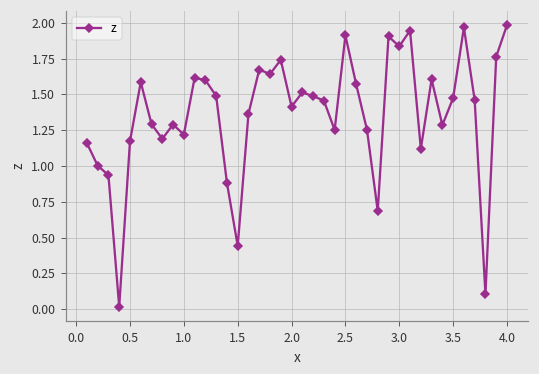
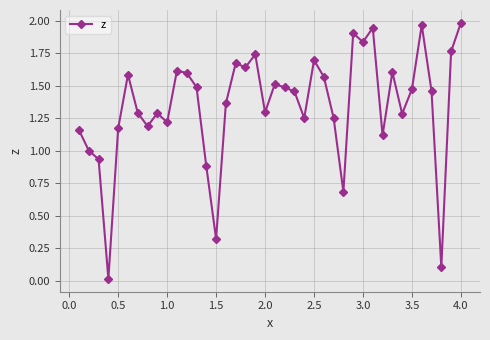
  {
    "0.5": 1.17,
    "1.0": 1.22,
-   "1.5": 0.44,
-   "2.0": 1.41,
-   "2.5": 1.91,
+   "1.5": 0.32,
+   "2.0": 1.30,
+   "2.5": 1.70,
    "3.0": 1.84,
    "3.5": 1.47,
    "4.0": 1.98
  }
